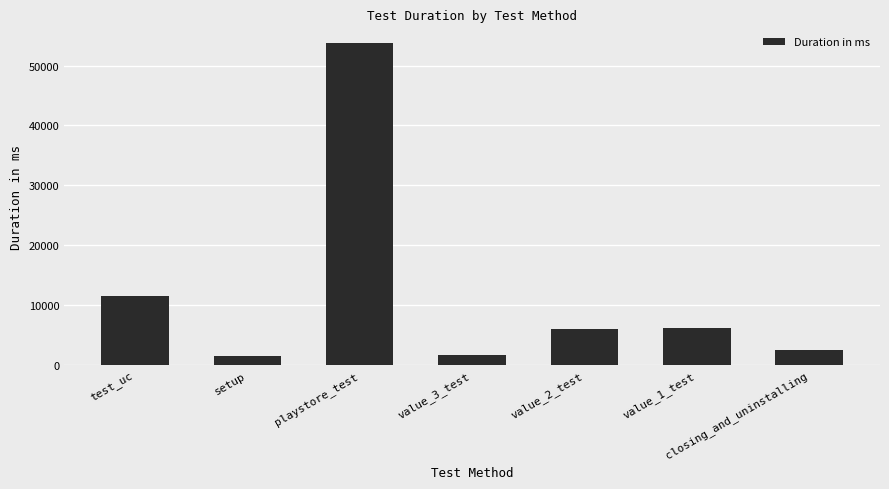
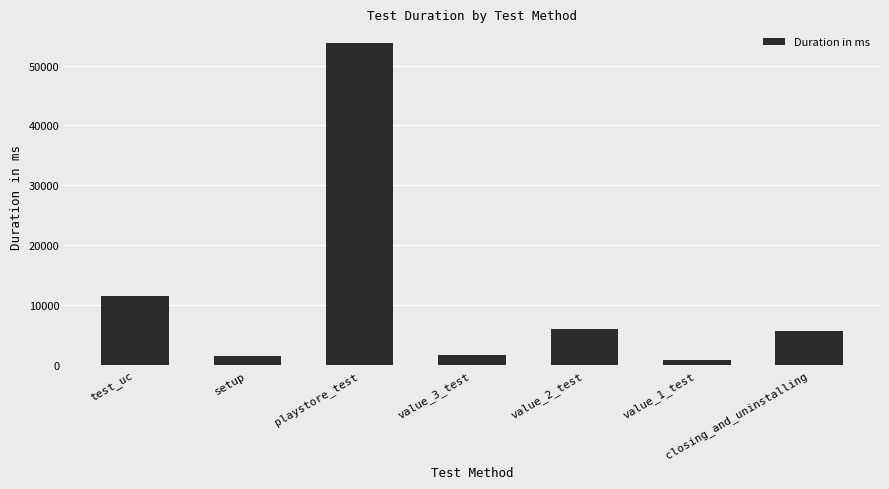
  {
    "test_uc": 12000,
    "setup": 2000,
    "playstore_test": 54000,
    "value_3_test": 2000,
    "value_2_test": 6000,
-   "value_1_test": 6000,
-   "closing_and_uninstalling": 3000
+   "value_1_test": 1000,
+   "closing_and_uninstalling": 6000
  }
